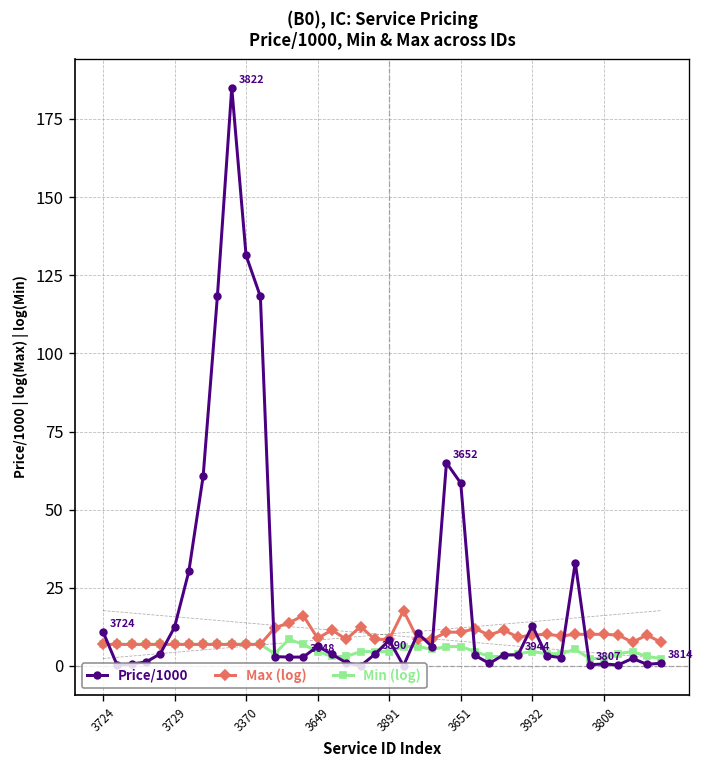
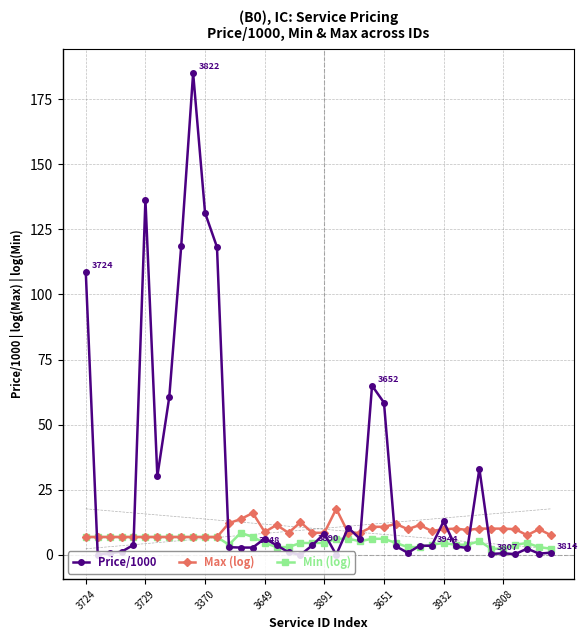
  {
    "Price/1000": {
-     "3724": 11,
-     "3729": 12,
+     "3724": 109,
+     "3729": 136,
      "3370": 131,
      "3651": 59,
      "3932": 13,
      "3808": 1
    },
    "Max (log)": {
      "3649": 9,
      "3651": 11,
      "3932": 10,
      "3808": 10
    },
    "Min (log)": {
      "3651": 6
    }
  }
